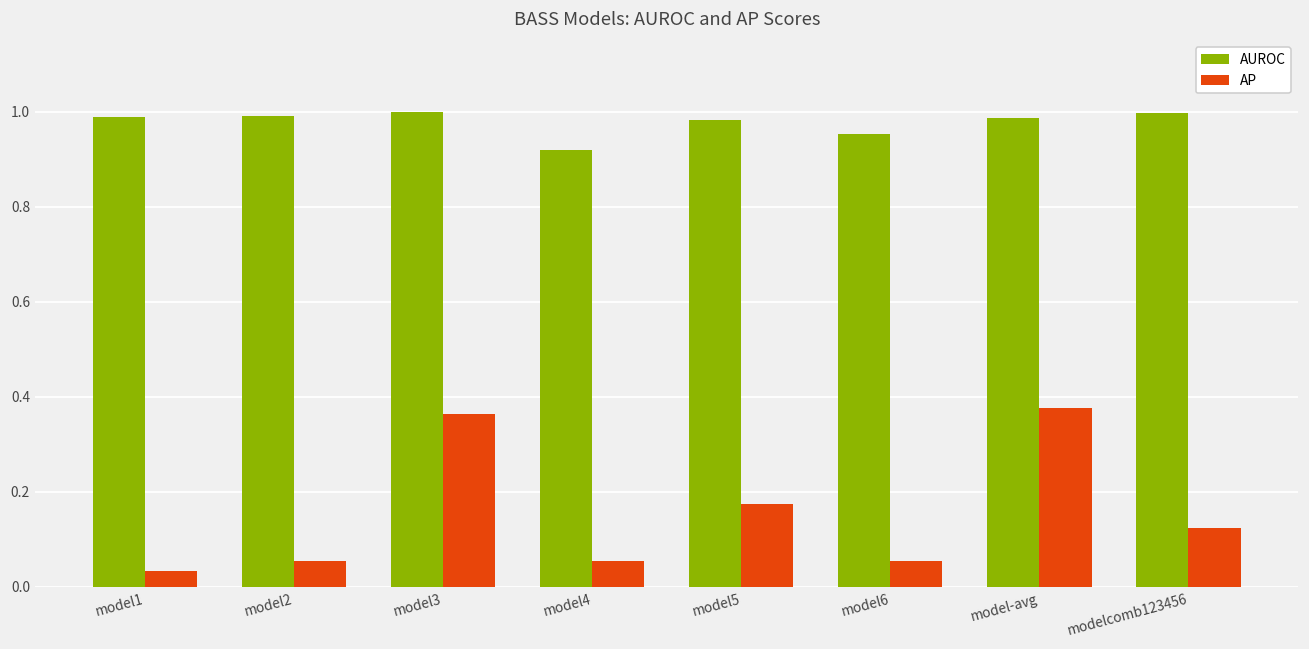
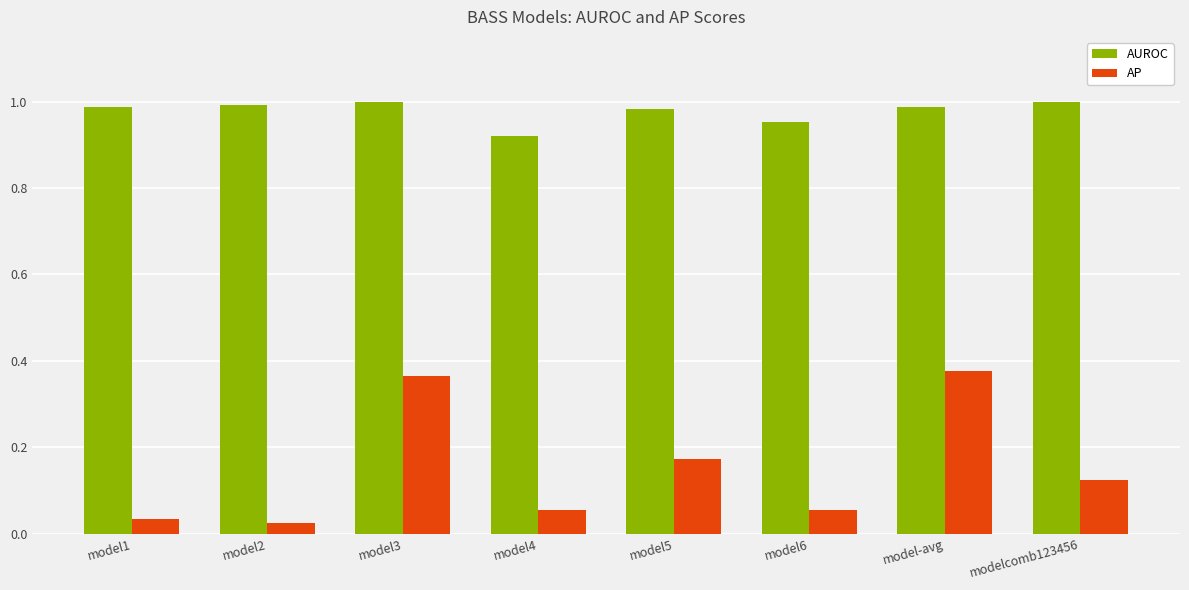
  {
    "AUROC": {
      "model1": 0.99,
      "model2": 0.99,
      "model3": 1.00,
      "model4": 0.92,
      "model5": 0.98,
      "model6": 0.95,
      "model-avg": 0.99,
      "modelcomb123456": 1.00
    },
    "AP": {
      "model1": 0.03,
-     "model2": 0.06,
+     "model2": 0.02,
      "model3": 0.36,
      "model4": 0.06,
      "model5": 0.17,
      "model6": 0.05,
      "model-avg": 0.38,
      "modelcomb123456": 0.12
    }
  }
